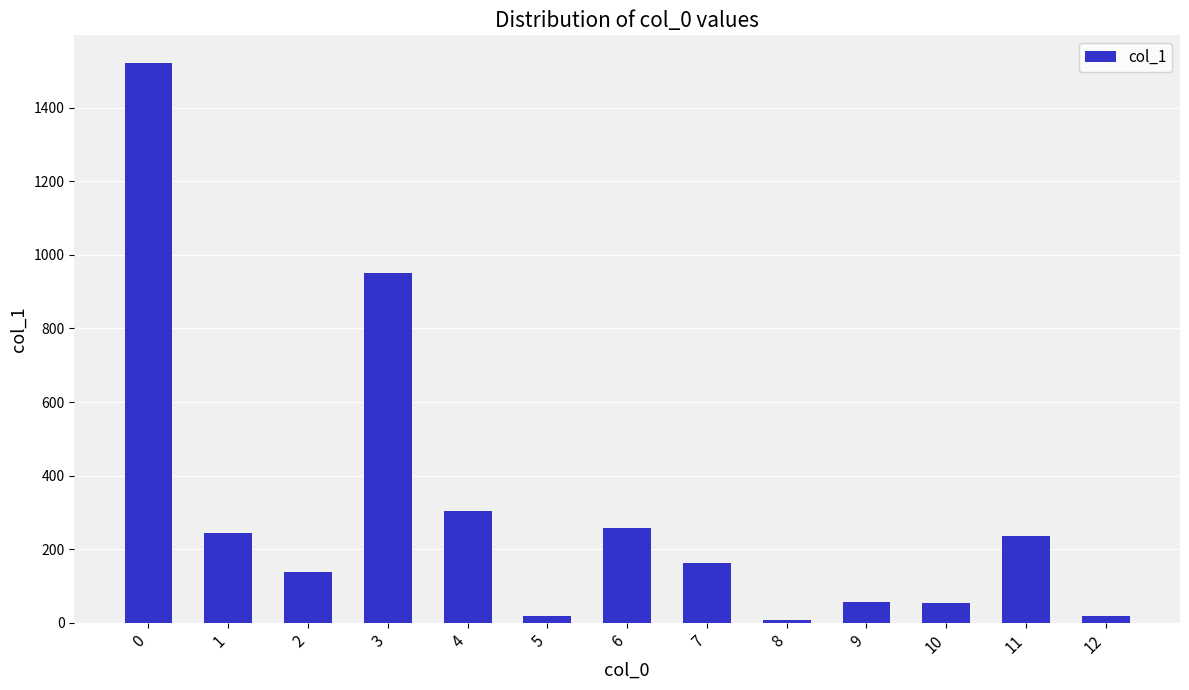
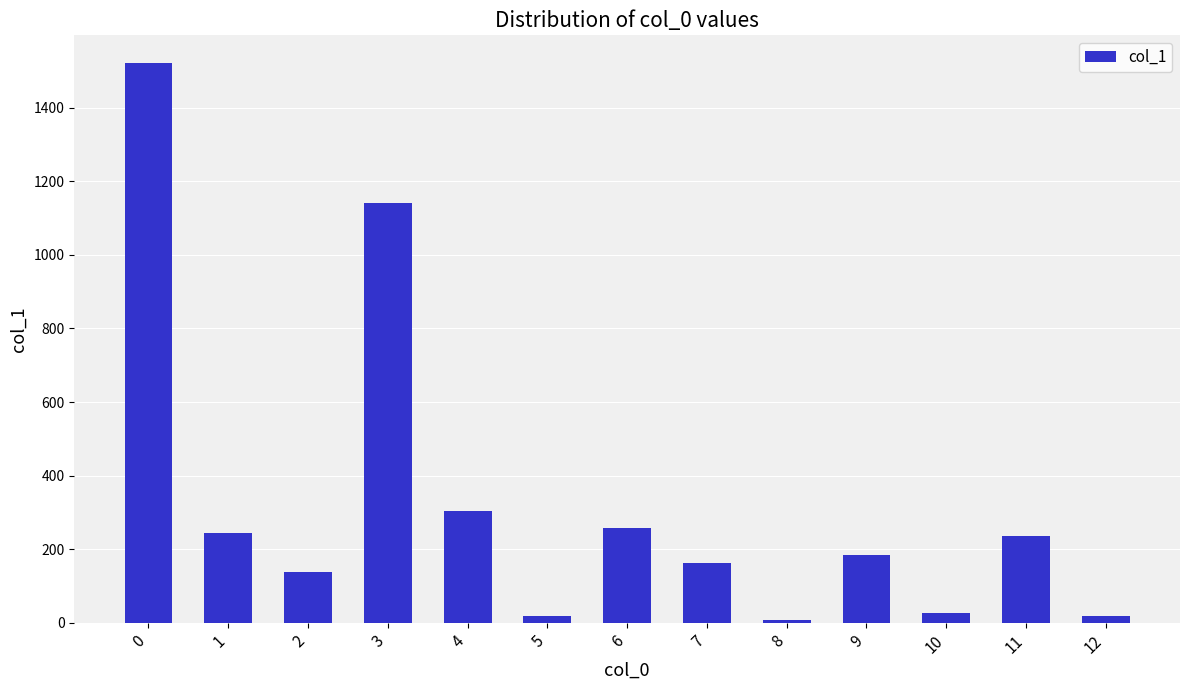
  {
    "0": 1520,
    "1": 240,
    "2": 140,
-   "3": 950,
+   "3": 1140,
    "4": 310,
    "5": 20,
    "6": 260,
    "7": 160,
    "8": 10,
-   "9": 60,
-   "10": 50,
+   "9": 180,
+   "10": 30,
    "11": 240,
    "12": 20
  }
